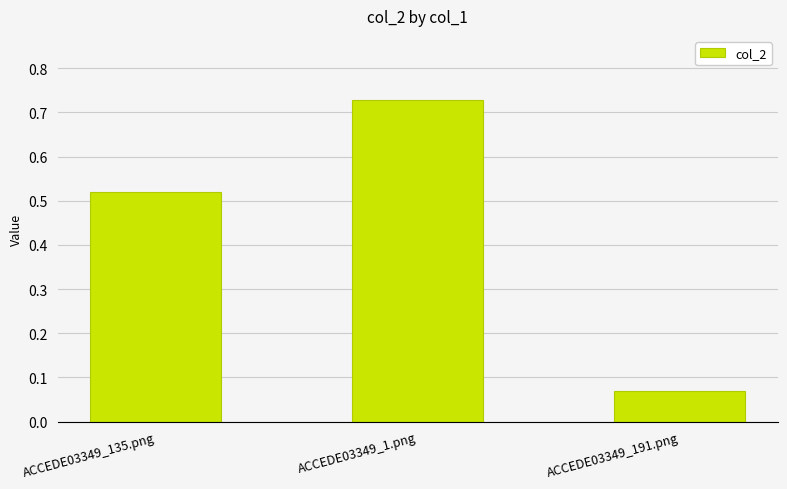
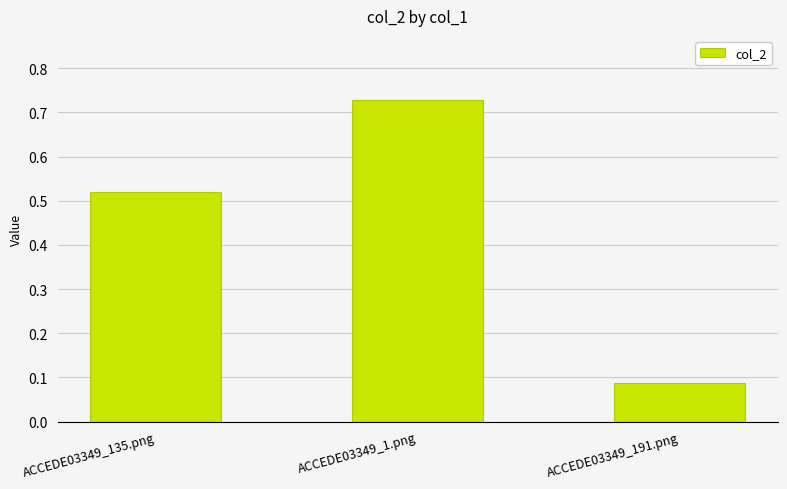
  {
    "ACCEDE03349_135.png": 0.52,
    "ACCEDE03349_1.png": 0.73,
-   "ACCEDE03349_191.png": 0.07
+   "ACCEDE03349_191.png": 0.09
  }
